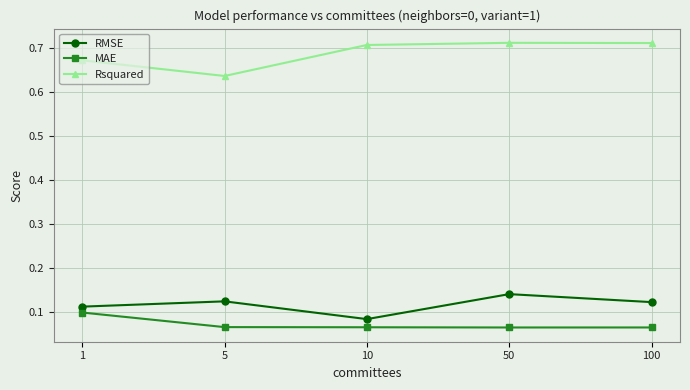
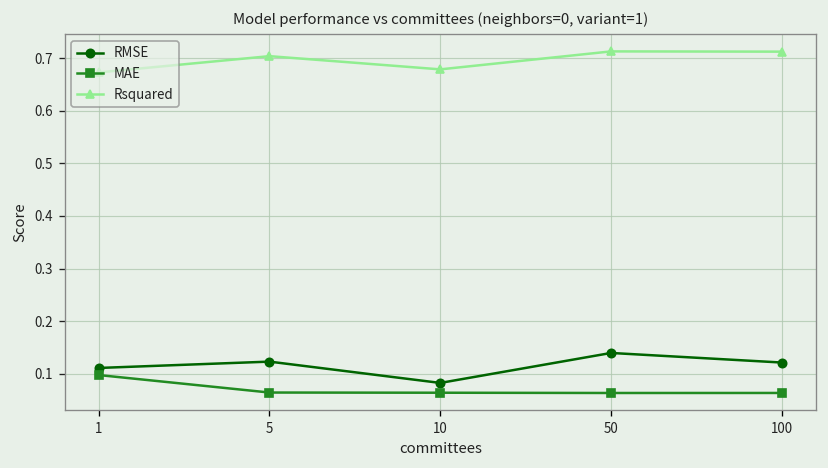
  {
    "RMSE": {
      "1": 0.11,
      "5": 0.12,
      "10": 0.08,
      "50": 0.14,
      "100": 0.12
    },
    "MAE": {
      "1": 0.10,
      "5": 0.06,
      "10": 0.06,
      "50": 0.06,
      "100": 0.06
    },
    "Rsquared": {
-     "5": 0.64,
-     "10": 0.71,
+     "5": 0.70,
+     "10": 0.68,
      "50": 0.71,
      "100": 0.71
    }
  }
